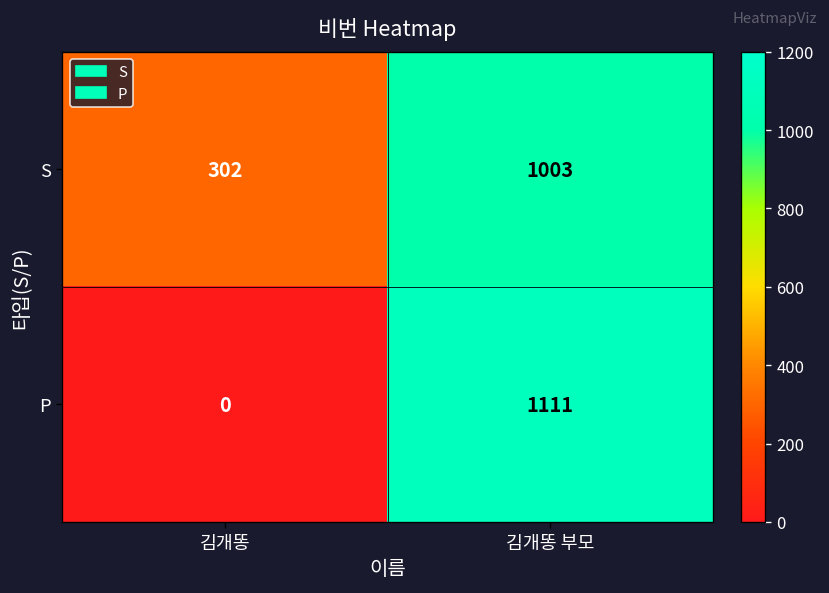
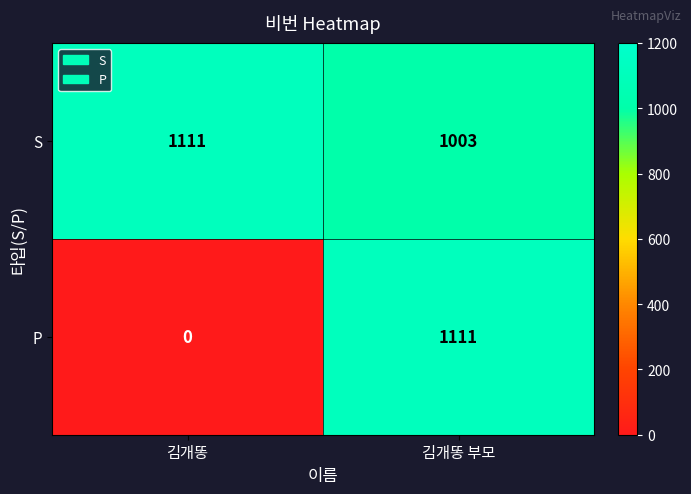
  {
    "S": {
-     "김개똥": 302,
+     "김개똥": 1111,
      "김개똥 부모": 1003
    },
    "P": {
      "김개똥": 0,
      "김개똥 부모": 1111
    }
  }
